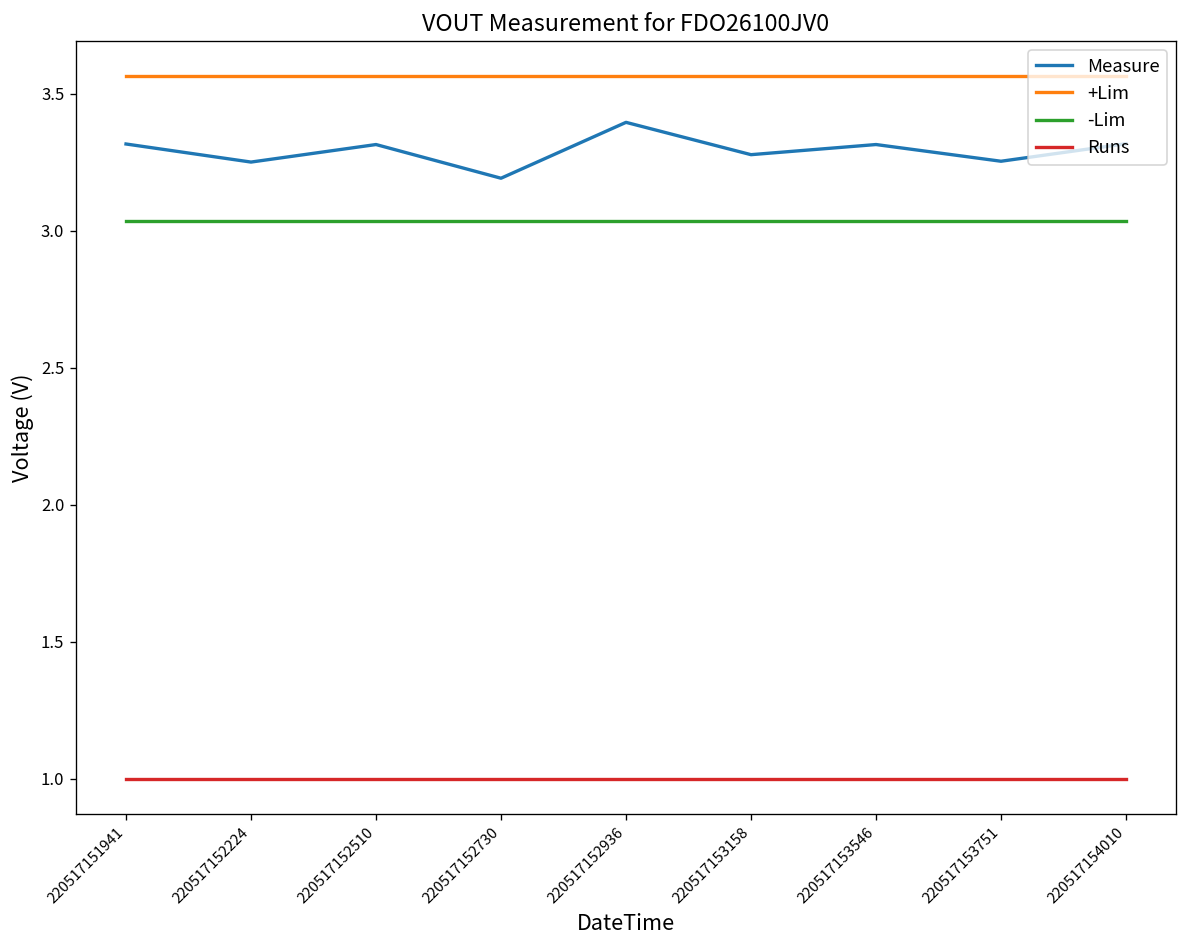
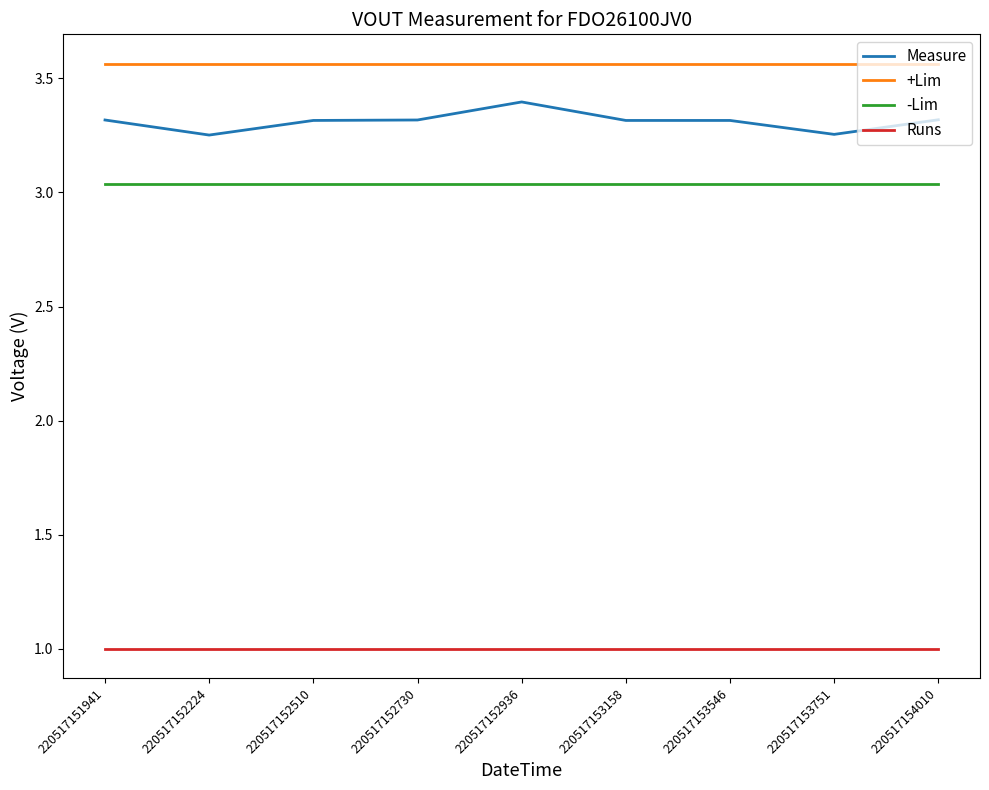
  {
    "Measure": {
      "220517151941": 3.32,
      "220517152224": 3.25,
      "220517152510": 3.32,
-     "220517152730": 3.19,
+     "220517152730": 3.32,
      "220517152936": 3.40,
-     "220517153158": 3.28,
+     "220517153158": 3.32,
      "220517153546": 3.32,
      "220517153751": 3.25
    },
    "+Lim": {
      "220517151941": 3.56,
      "220517152224": 3.56,
      "220517152510": 3.56,
      "220517152730": 3.56,
      "220517152936": 3.56,
      "220517153158": 3.56,
      "220517153546": 3.56,
      "220517153751": 3.56
    },
    "-Lim": {
      "220517151941": 3.04,
      "220517152224": 3.04,
      "220517152510": 3.04,
      "220517152730": 3.04,
      "220517152936": 3.04,
      "220517153158": 3.04,
      "220517153546": 3.04,
      "220517153751": 3.04,
      "220517154010": 3.04
    },
    "Runs": {
      "220517151941": 1.00,
      "220517152224": 1.00,
      "220517152510": 1.00,
      "220517152730": 1.00,
      "220517152936": 1.00,
      "220517153158": 1.00,
      "220517153546": 1.00,
      "220517153751": 1.00,
      "220517154010": 1.00
    }
  }
